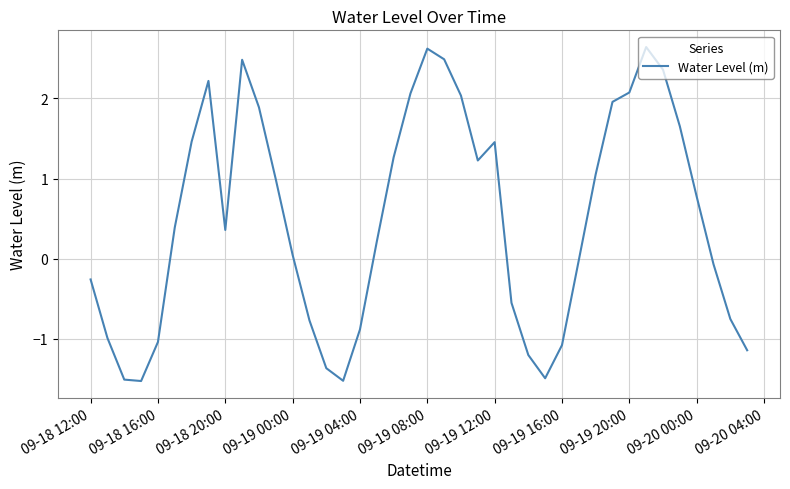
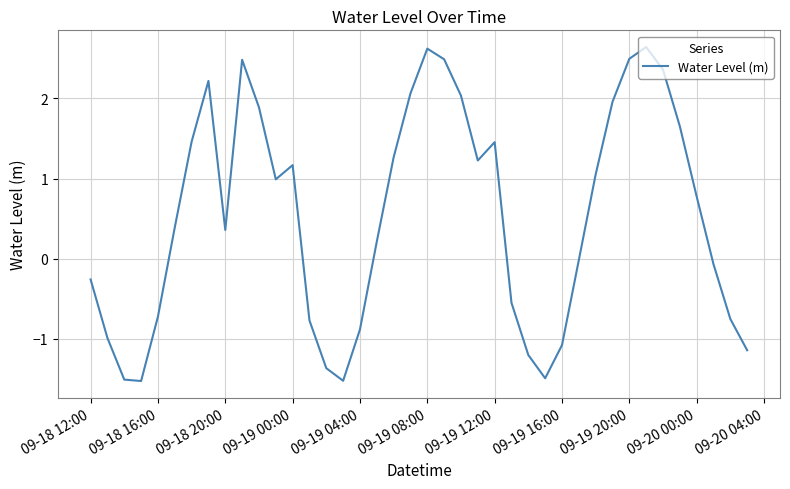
  {
    "09-18 12:00": -0.3,
-   "09-18 16:00": -1.0,
+   "09-18 16:00": -0.7,
    "09-18 20:00": 0.4,
-   "09-19 00:00": 0.0,
+   "09-19 00:00": 1.2,
    "09-19 04:00": -0.9,
    "09-19 08:00": 2.6,
    "09-19 12:00": 1.5,
    "09-19 16:00": -1.1,
-   "09-19 20:00": 2.1,
+   "09-19 20:00": 2.5,
    "09-20 00:00": 0.8
  }
